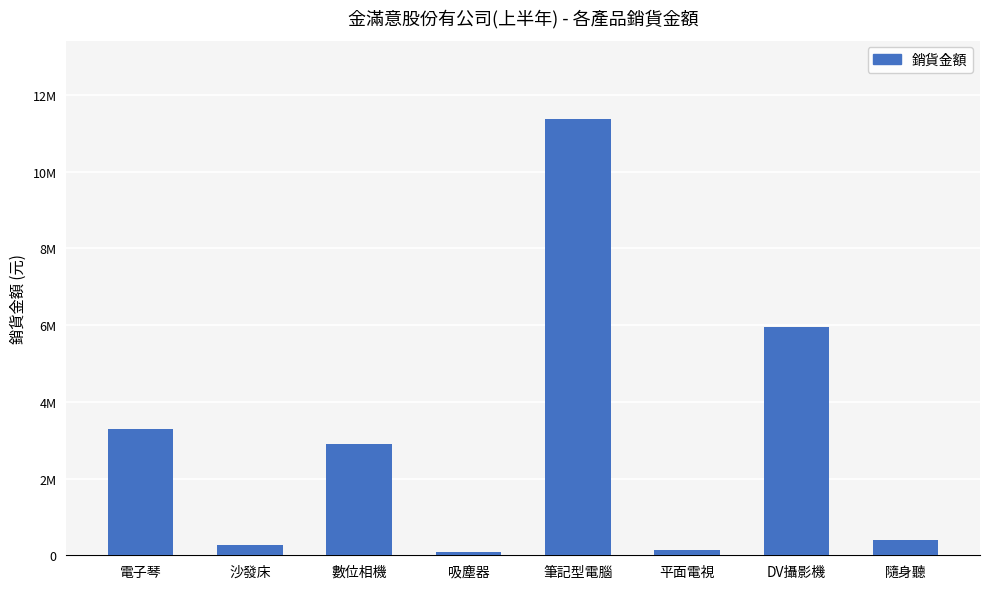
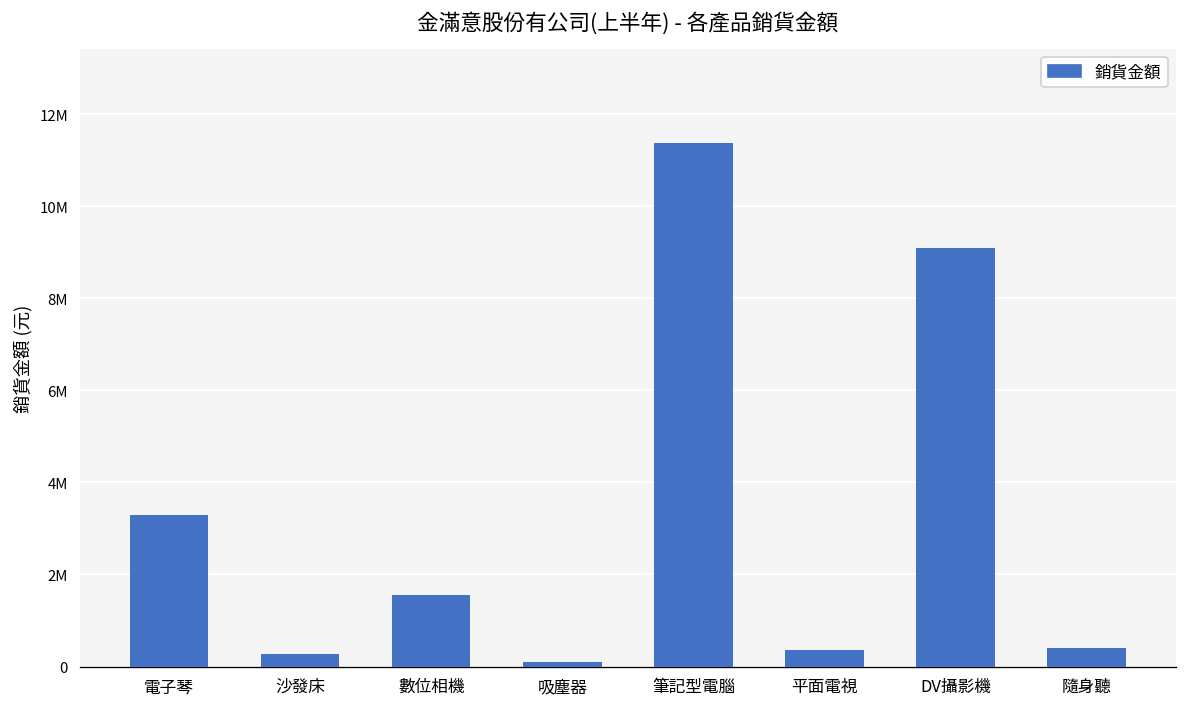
  {
    "電子琴": 3300000,
    "沙發床": 300000,
-   "數位相機": 2900000,
+   "數位相機": 1600000,
    "吸塵器": 100000,
    "筆記型電腦": 11400000,
-   "平面電視": 100000,
-   "DV攝影機": 6000000,
+   "平面電視": 400000,
+   "DV攝影機": 9100000,
    "隨身聽": 400000
  }
